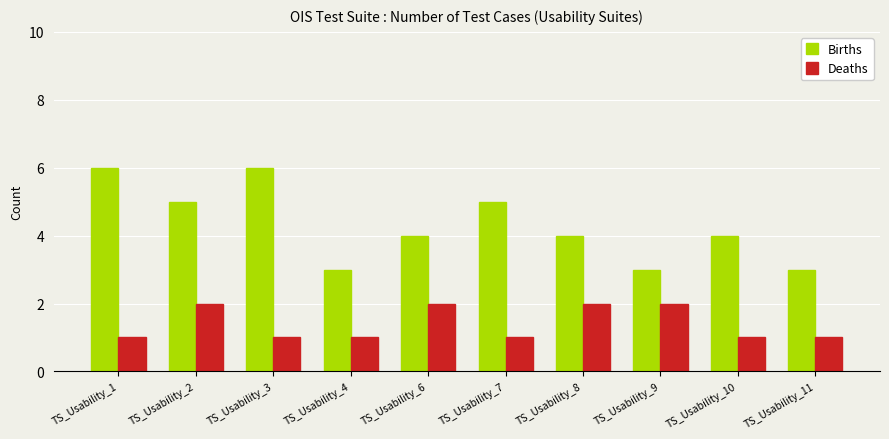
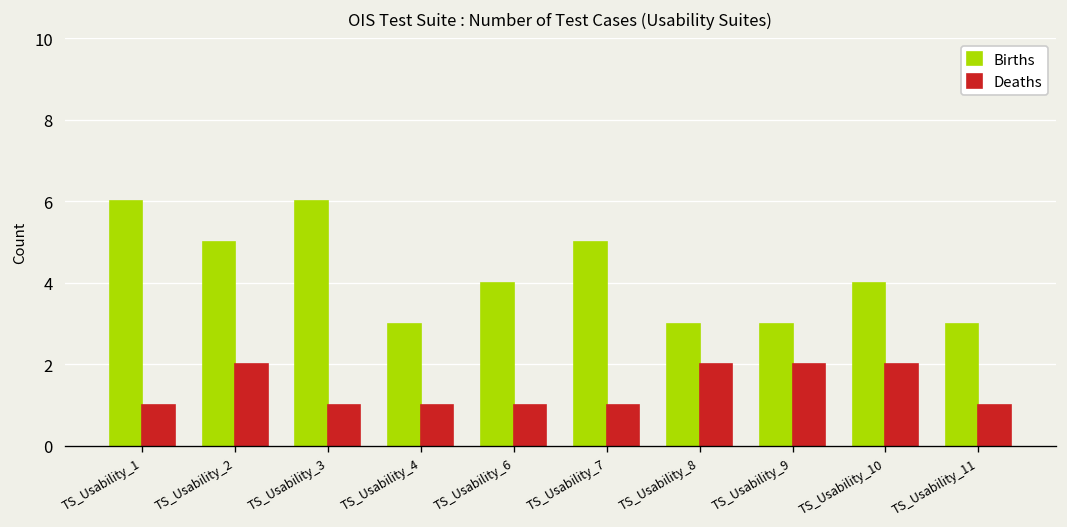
  {
    "Births": {
      "TS_Usability_1": 6,
      "TS_Usability_2": 5,
      "TS_Usability_3": 6,
      "TS_Usability_4": 3,
      "TS_Usability_6": 4,
      "TS_Usability_7": 5,
-     "TS_Usability_8": 4,
+     "TS_Usability_8": 3,
      "TS_Usability_9": 3,
      "TS_Usability_10": 4,
      "TS_Usability_11": 3
    },
    "Deaths": {
      "TS_Usability_1": 1,
      "TS_Usability_2": 2,
      "TS_Usability_3": 1,
      "TS_Usability_4": 1,
-     "TS_Usability_6": 2,
+     "TS_Usability_6": 1,
      "TS_Usability_7": 1,
      "TS_Usability_8": 2,
      "TS_Usability_9": 2,
-     "TS_Usability_10": 1,
+     "TS_Usability_10": 2,
      "TS_Usability_11": 1
    }
  }
